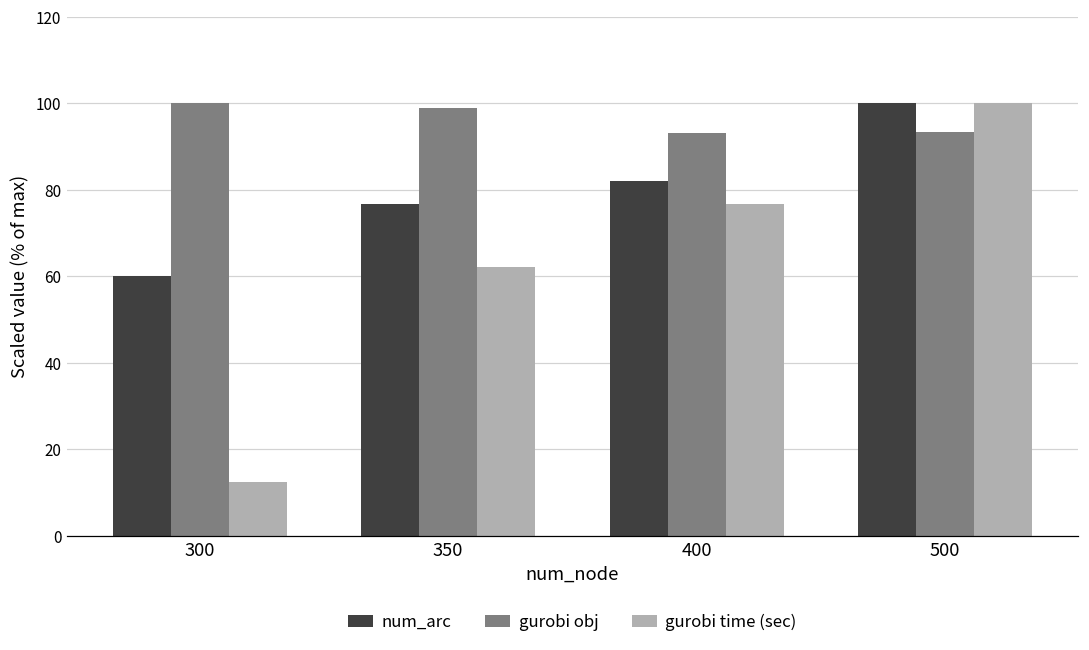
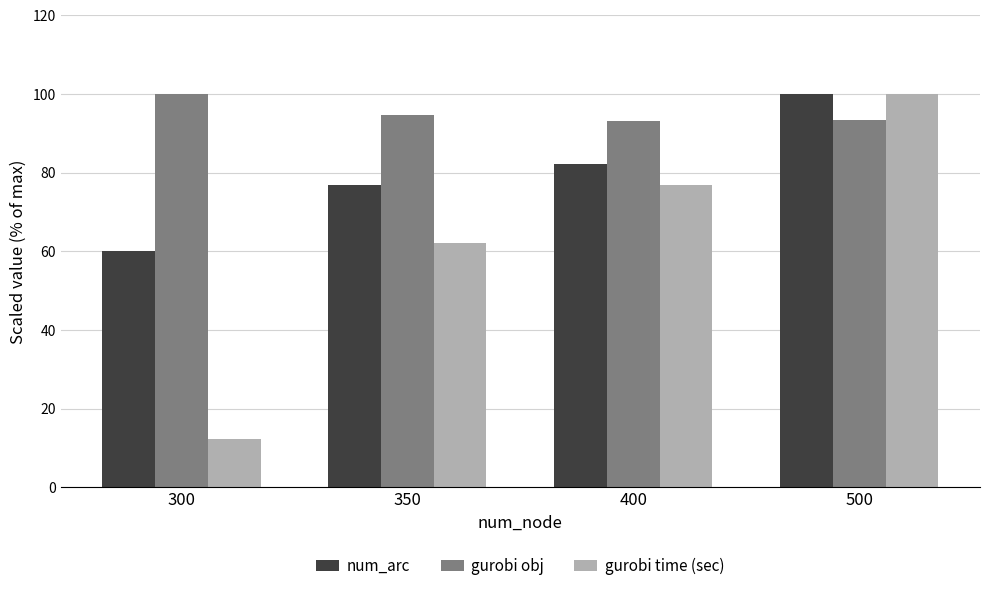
  {
    "num_arc": {
      "300": 60,
      "350": 77,
      "400": 82,
      "500": 100
    },
    "gurobi obj": {
      "300": 100,
-     "350": 99,
+     "350": 95,
      "400": 93,
      "500": 93
    },
    "gurobi time (sec)": {
      "300": 12,
      "350": 62,
      "400": 77,
      "500": 100
    }
  }
